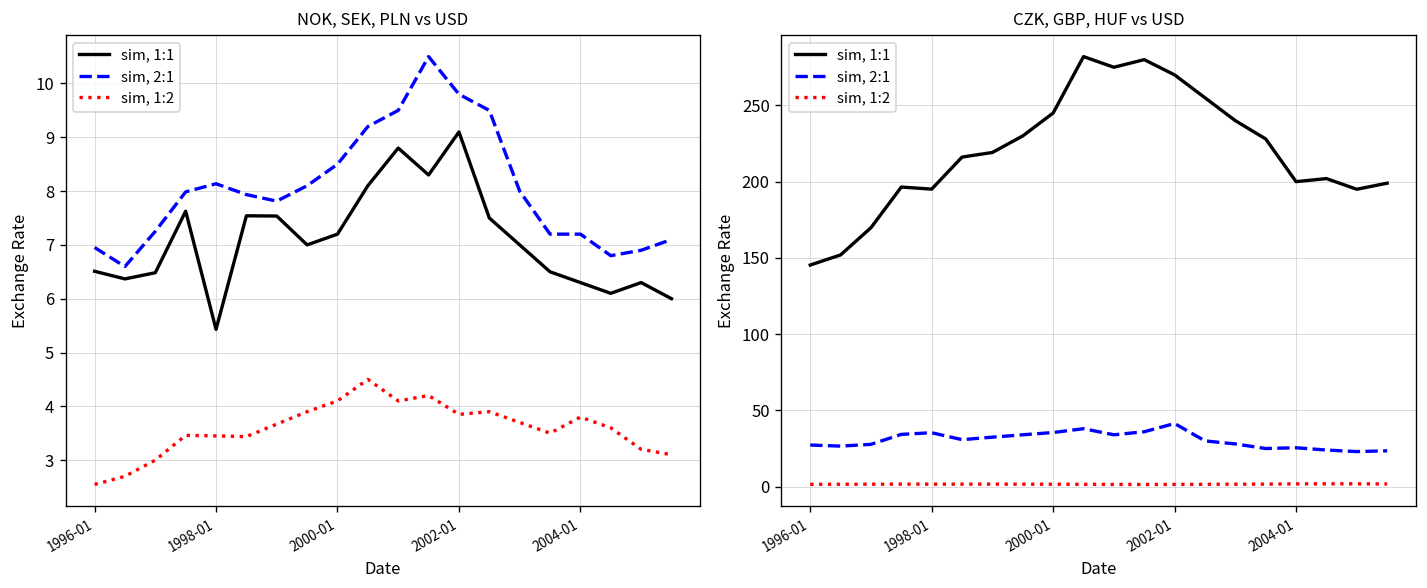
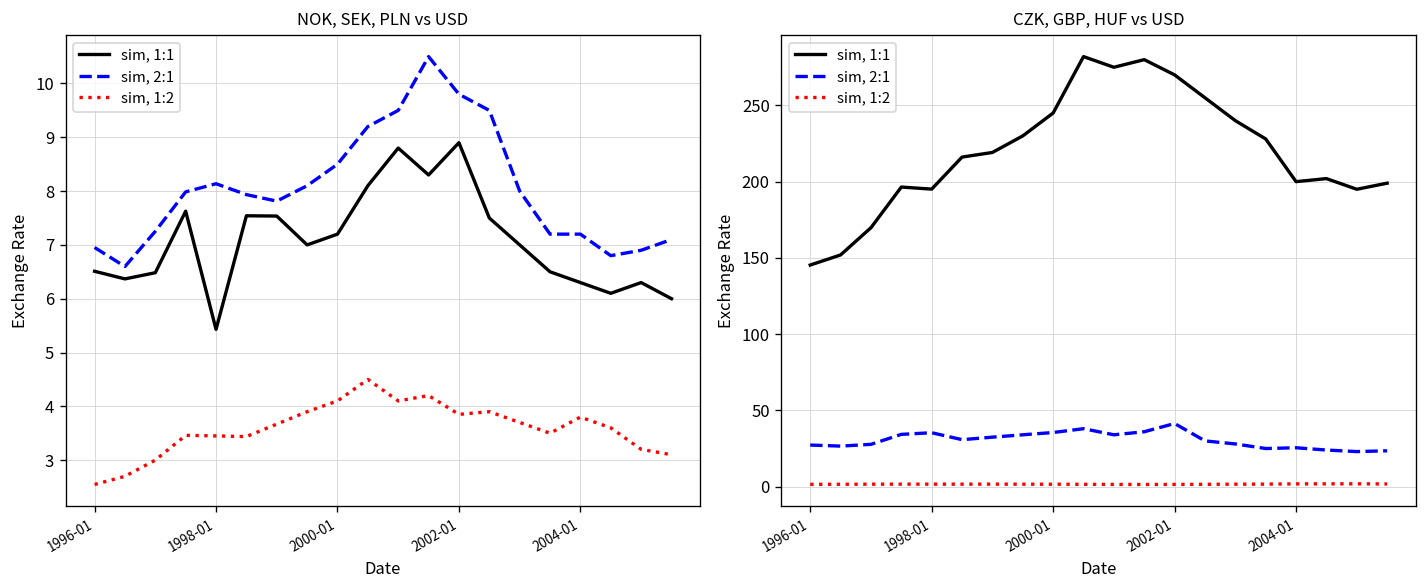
  {
    "NOK, SEK, PLN vs USD": {
      "sim, 1:1": {
        "1996-01": 6.5,
        "1998-01": 5.4,
        "2000-01": 7.2,
-       "2002-01": 9.1,
+       "2002-01": 8.9,
        "2004-01": 6.3
      },
      "sim, 2:1": {
        "1996-01": 7.0,
        "1998-01": 8.1,
        "2000-01": 8.5,
        "2002-01": 9.8,
        "2004-01": 7.2
      },
      "sim, 1:2": {
        "1996-01": 2.5,
        "1998-01": 3.5,
        "2000-01": 4.1,
        "2002-01": 3.9,
        "2004-01": 3.8
      }
    },
    "CZK, GBP, HUF vs USD": {
      "sim, 1:1": {
        "1996-01": 145,
        "1998-01": 195,
        "2000-01": 245,
        "2002-01": 270,
        "2004-01": 200
      },
      "sim, 2:1": {
        "1996-01": 27,
        "1998-01": 35,
        "2000-01": 36,
        "2002-01": 41,
        "2004-01": 26
      },
      "sim, 1:2": {
        "1996-01": 2,
        "1998-01": 2,
        "2000-01": 2,
        "2002-01": 1,
        "2004-01": 2
      }
    }
  }
